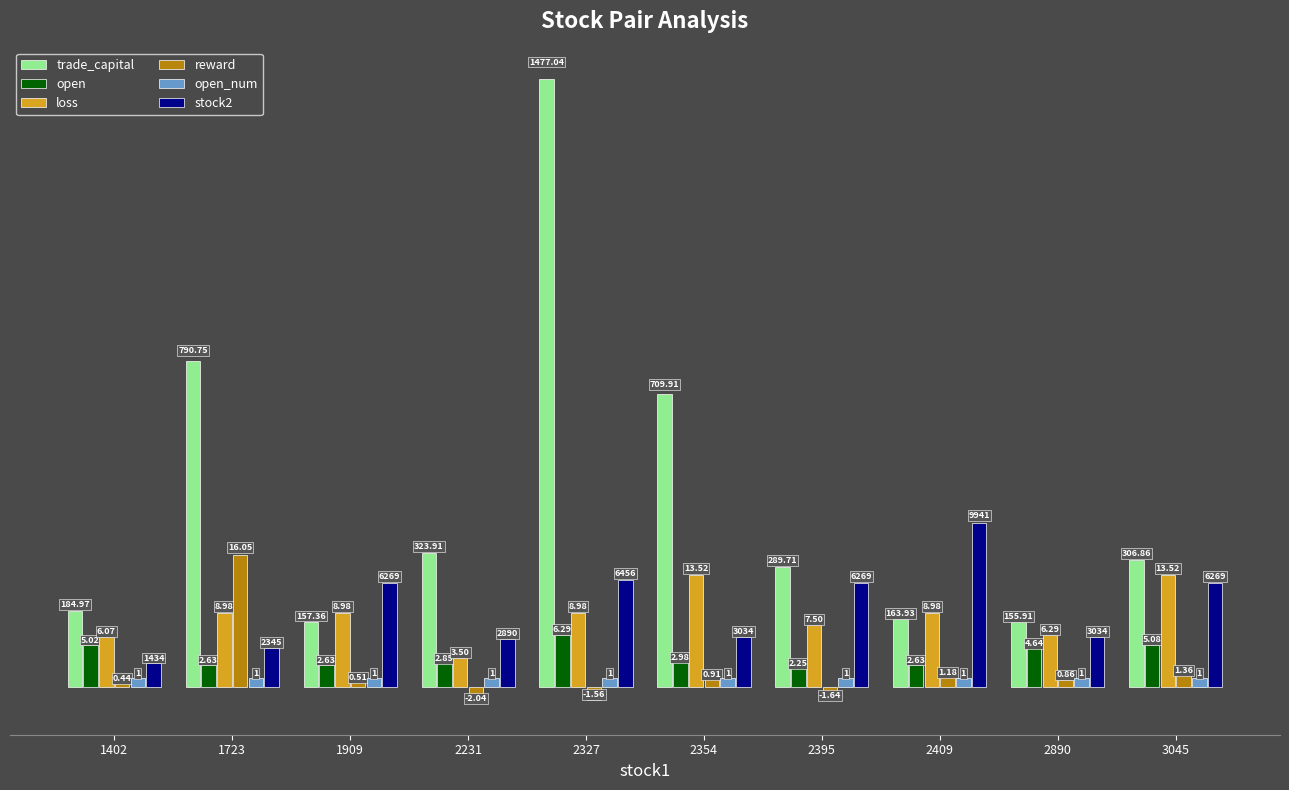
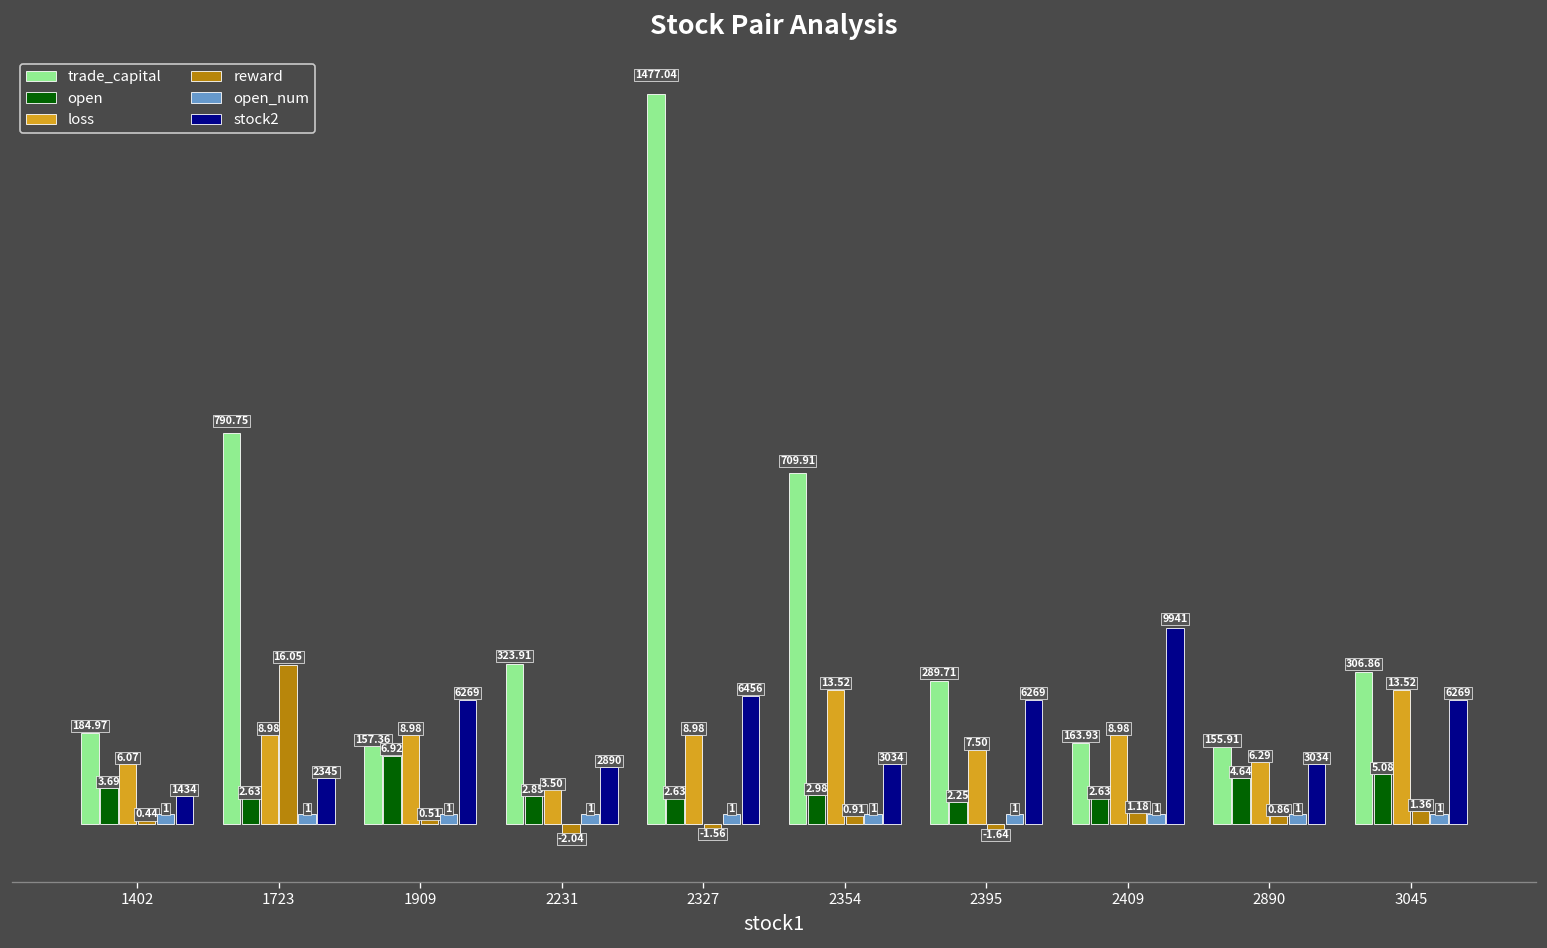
  {
    "open": {
-     "1402": 5.02,
-     "1909": 2.63,
-     "2327": 6.29
+     "1402": 3.69,
+     "1909": 6.92,
+     "2327": 2.63
    }
  }
